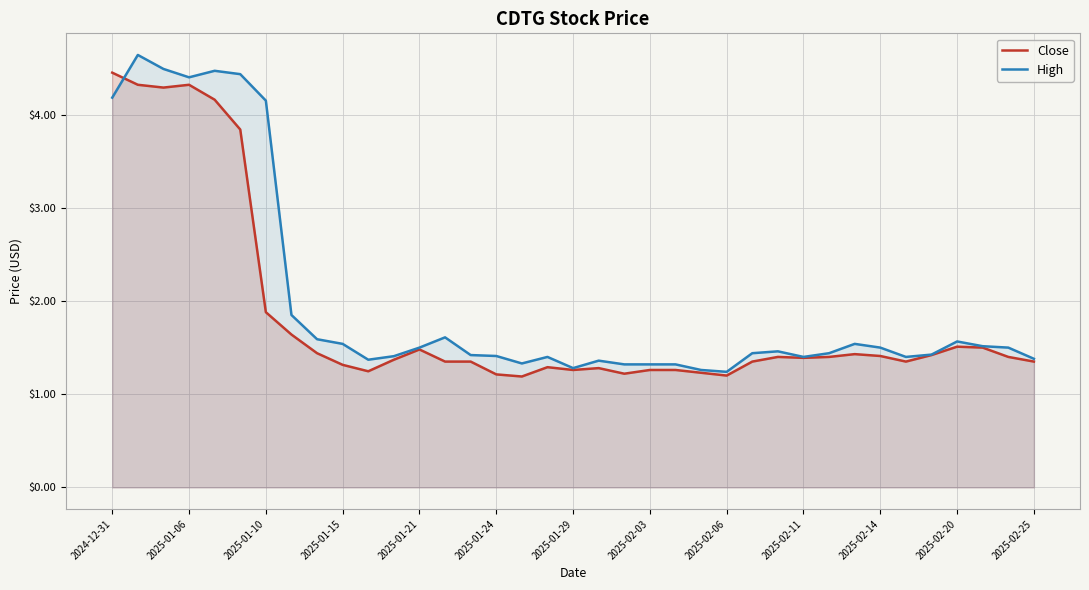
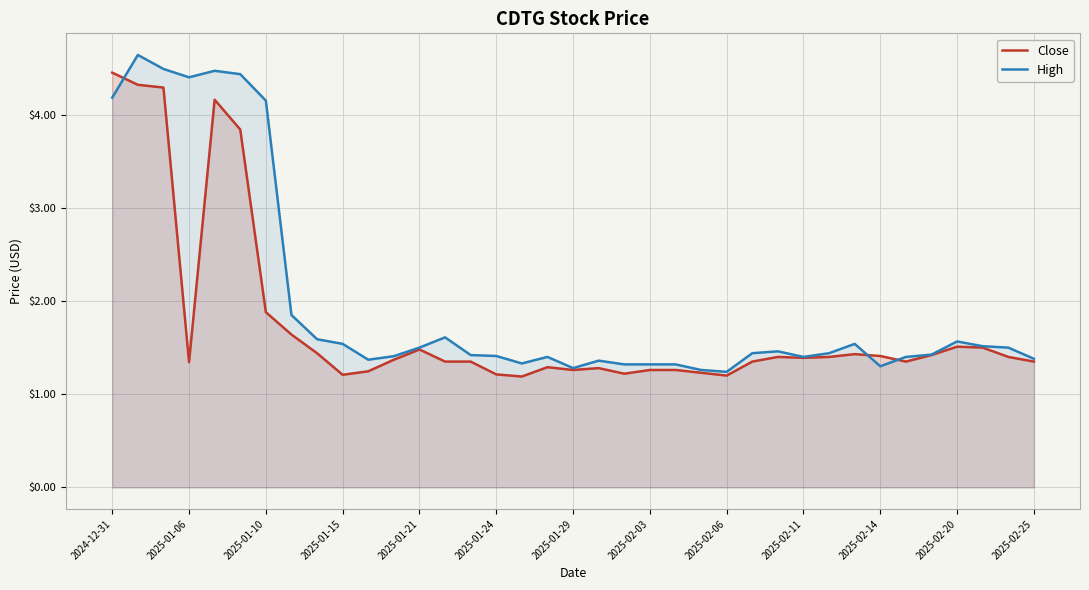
  {
    "Close": {
      "2024-12-31": "$4.4",
-     "2025-01-06": "$4.3",
+     "2025-01-06": "$1.3",
      "2025-01-10": "$1.9",
-     "2025-01-15": "$1.3",
+     "2025-01-15": "$1.2",
      "2025-01-24": "$1.2",
      "2025-02-03": "$1.3",
      "2025-02-06": "$1.2",
      "2025-02-14": "$1.4",
      "2025-02-20": "$1.5",
      "2025-02-25": "$1.4"
    },
    "High": {
      "2024-12-31": "$4.2",
      "2025-01-06": "$4.4",
      "2025-01-10": "$4.2",
      "2025-01-15": "$1.5",
      "2025-01-24": "$1.4",
      "2025-02-03": "$1.3",
      "2025-02-06": "$1.2",
-     "2025-02-14": "$1.5",
+     "2025-02-14": "$1.3",
      "2025-02-20": "$1.6",
      "2025-02-25": "$1.4"
    }
  }
